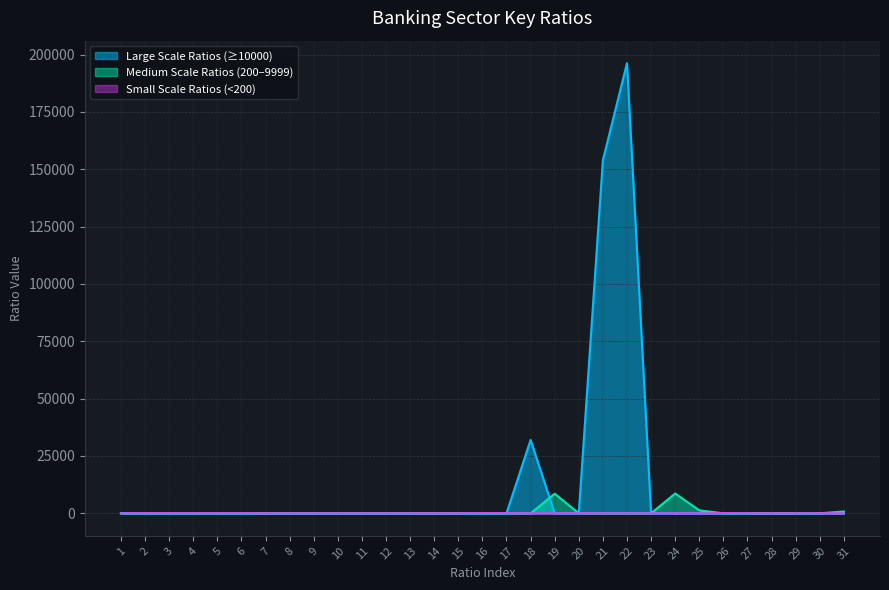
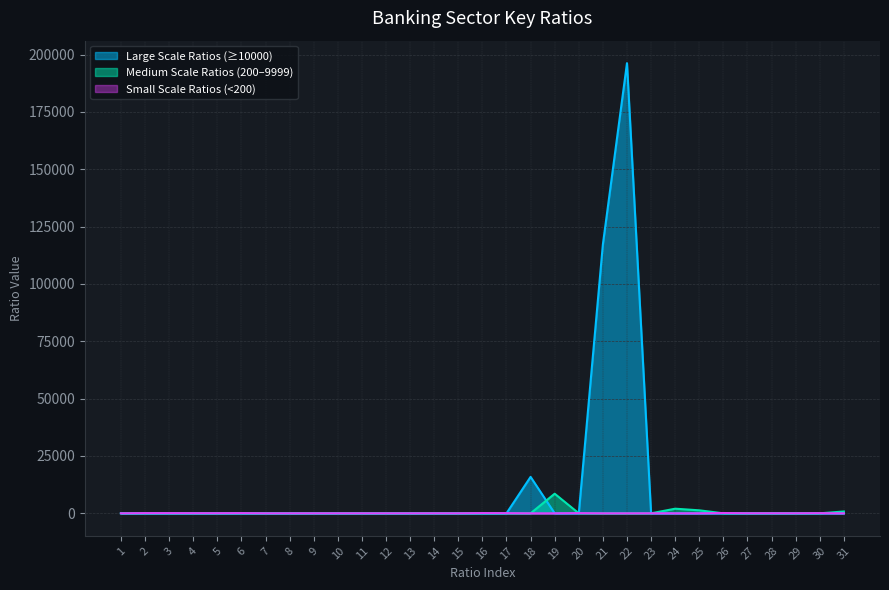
  {
    "Large Scale Ratios (≥10000)": {
-     "18": 32000,
-     "21": 154000,
+     "18": 16000,
+     "21": 117000,
      "22": 196000
    },
    "Medium Scale Ratios (200–9999)": {
      "19": 9000,
-     "24": 9000,
+     "24": 2000,
      "25": 1000
    }
  }
